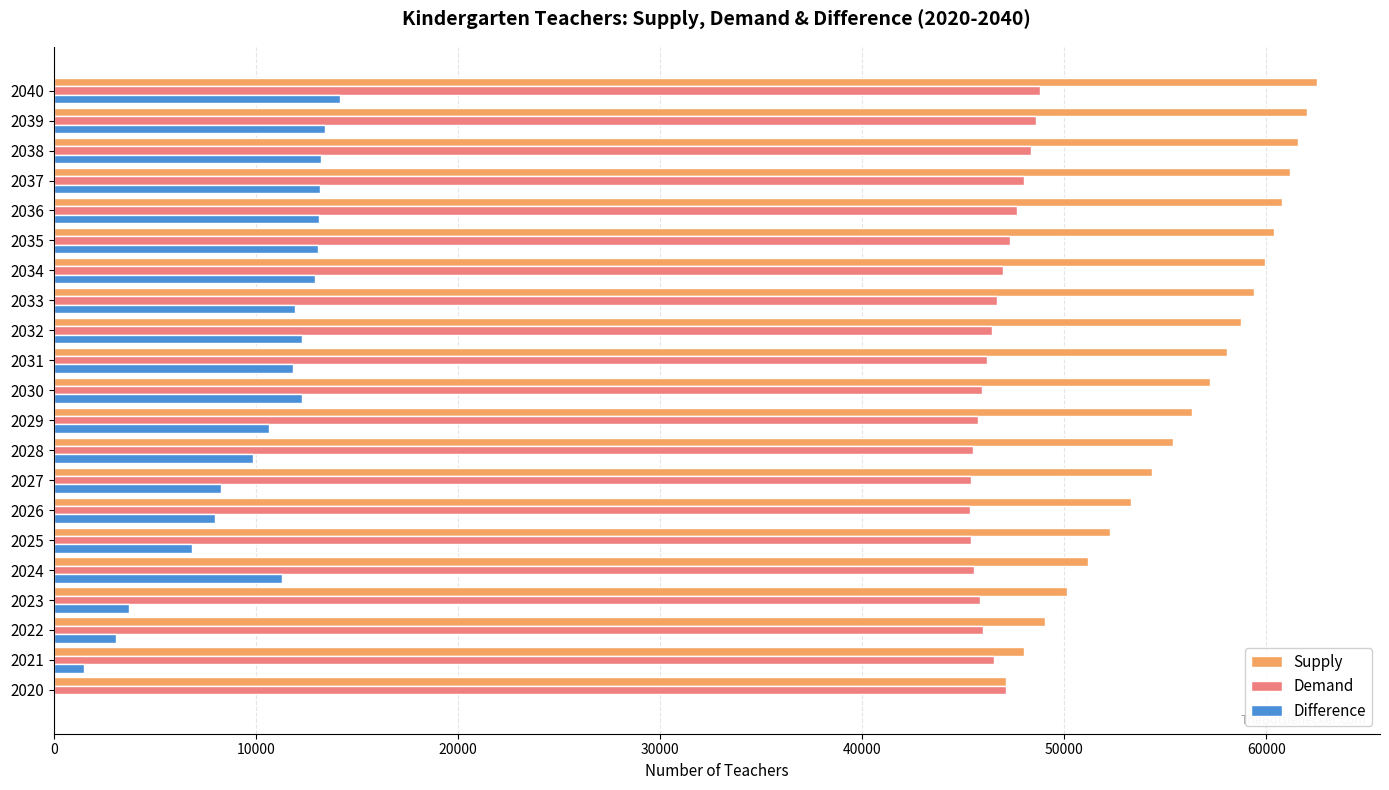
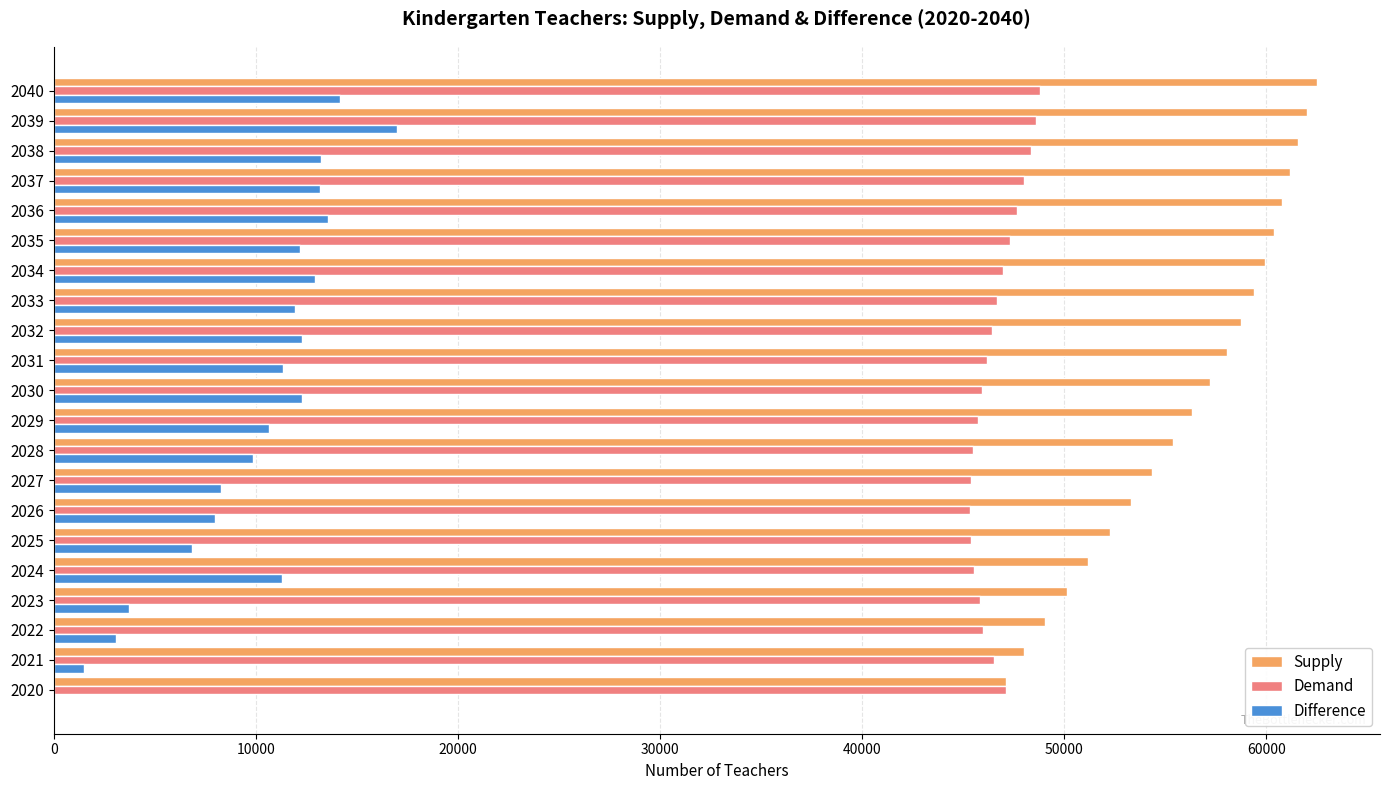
  {
    "Difference": {
      "2040": 14100,
-     "2039": 13400,
+     "2039": 17000,
      "2038": 13200,
      "2037": 13200,
-     "2036": 13100,
-     "2035": 13100,
+     "2036": 13600,
+     "2035": 12200,
      "2034": 12900,
      "2033": 11900,
      "2032": 12300,
-     "2031": 11800,
+     "2031": 11300,
      "2030": 12300,
      "2029": 10600,
      "2028": 9900,
      "2027": 8300,
      "2026": 8000,
      "2025": 6900,
      "2024": 11300,
      "2023": 3700,
      "2022": 3100,
      "2021": 1500,
      "2020": 0
    }
  }
